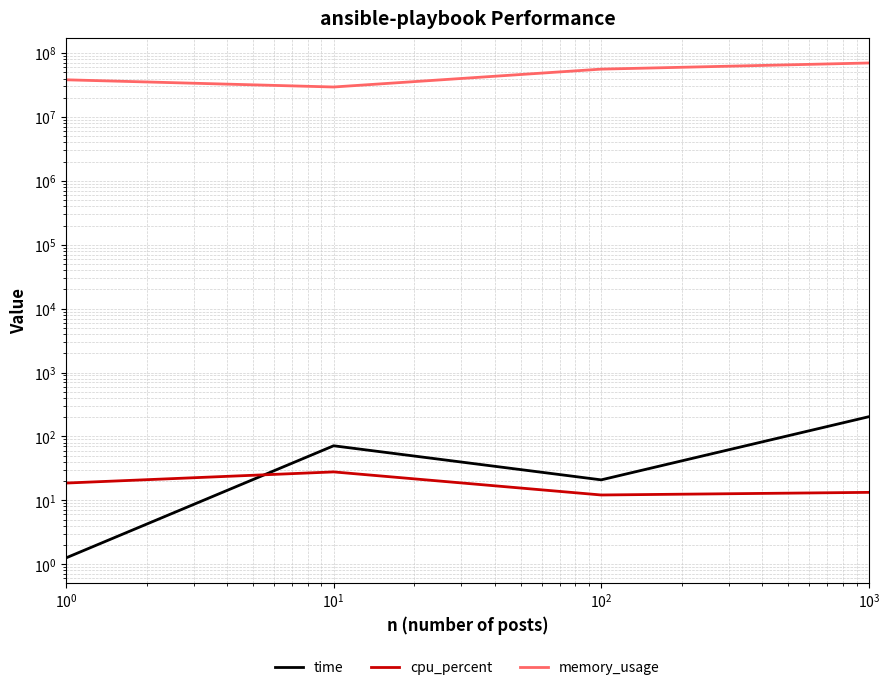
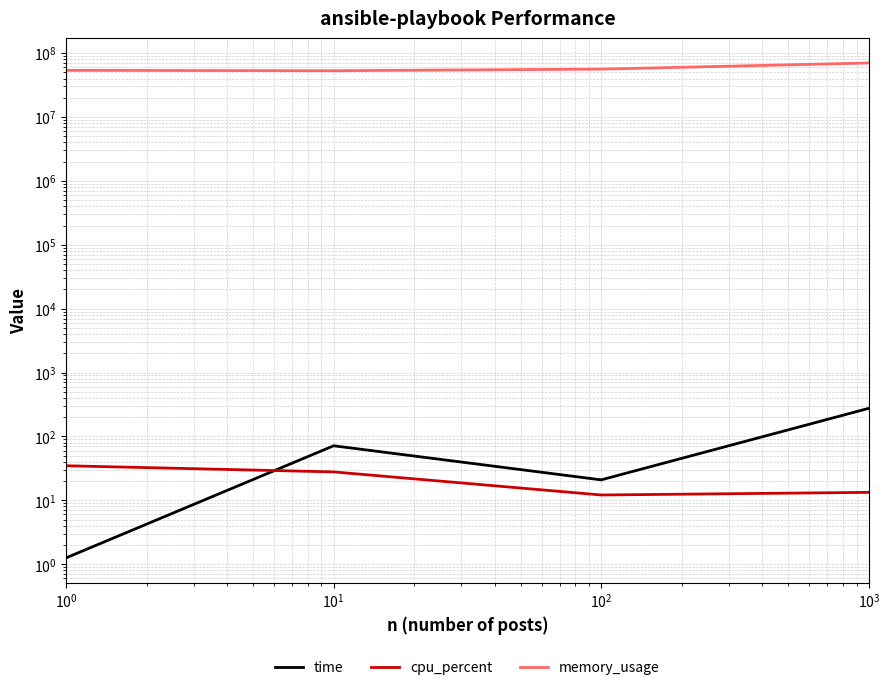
  {
    "time": {
      "10^0": 1.3,
      "10^1": 70,
      "10^2": 21,
-     "10^3": 200
+     "10^3": 280
    },
    "cpu_percent": {
-     "10^0": 19,
+     "10^0": 30,
      "10^1": 30,
      "10^2": 12,
      "10^3": 13
    },
    "memory_usage": {
-     "10^0": 40000000,
-     "10^1": 30000000,
+     "10^0": 50000000,
+     "10^1": 50000000,
      "10^2": 60000000,
      "10^3": 70000000
    }
  }
